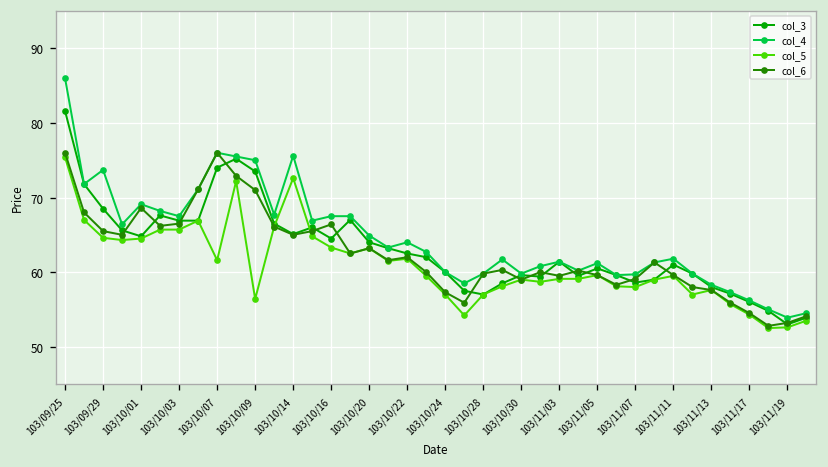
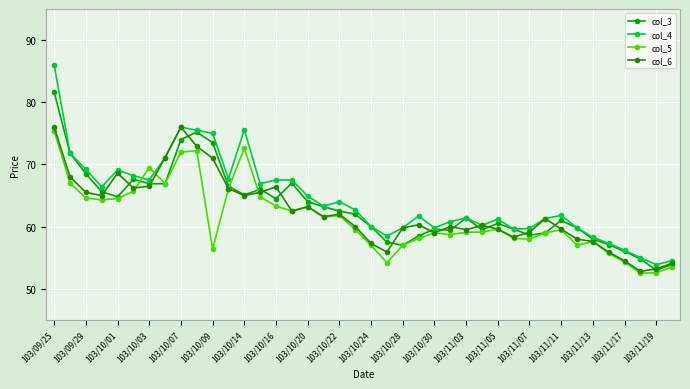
  {
    "col_4": {
      "103/09/25": 86,
-     "103/09/29": 74,
+     "103/09/29": 69,
      "103/10/01": 69,
      "103/10/03": 68,
      "103/10/09": 75,
      "103/10/14": 76,
      "103/10/16": 68,
      "103/10/20": 65,
      "103/10/22": 64,
      "103/11/05": 61,
      "103/11/07": 60,
      "103/11/11": 62,
      "103/11/19": 54
    },
    "col_5": {
      "103/09/25": 75,
      "103/09/29": 65,
-     "103/10/03": 66,
-     "103/10/07": 62,
+     "103/10/03": 70,
+     "103/10/07": 72,
      "103/10/09": 56,
      "103/10/14": 73,
      "103/10/16": 63,
      "103/11/07": 58
    }
  }
